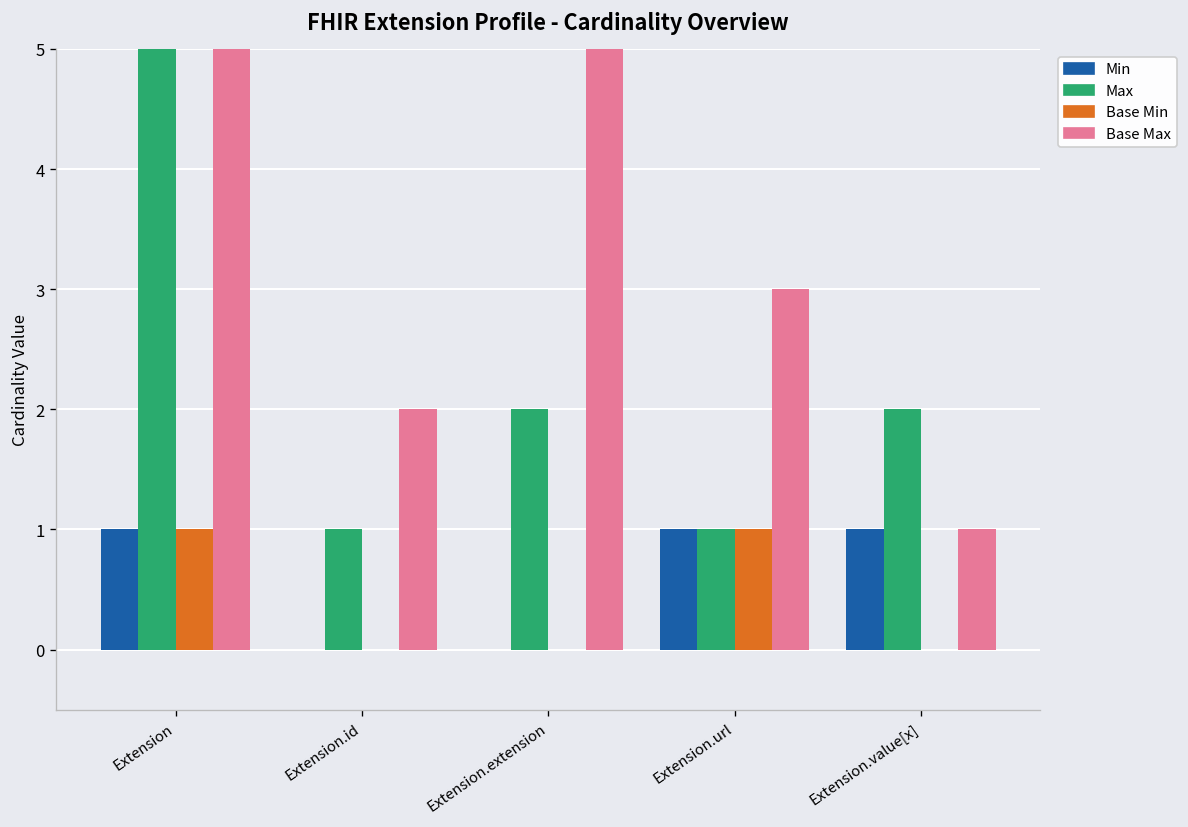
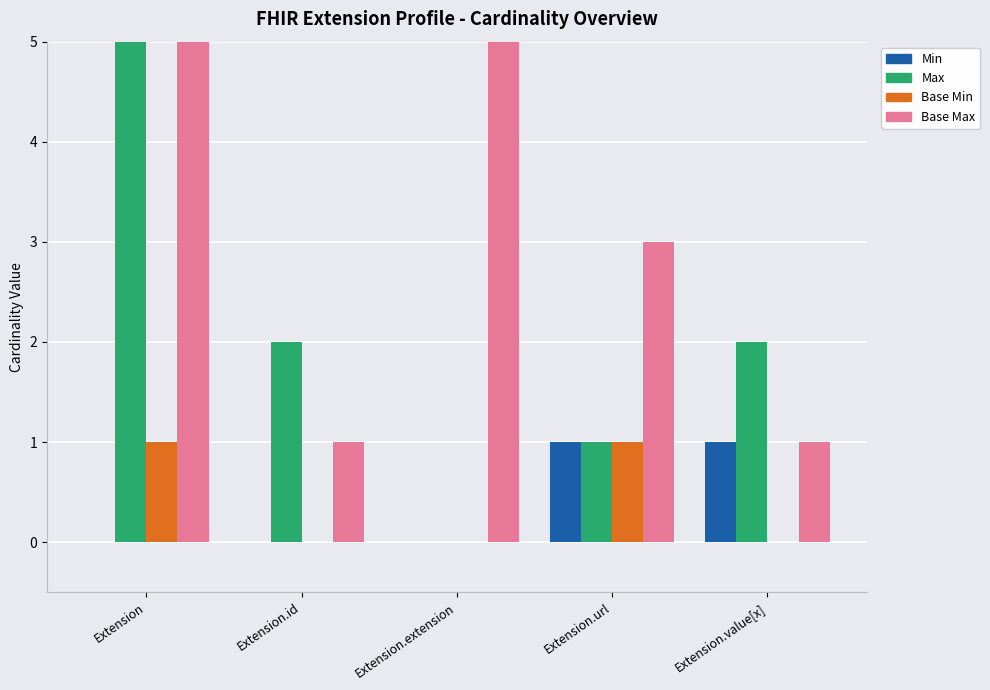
  {
    "Min": {
-     "Extension": 1,
+     "Extension": 0,
      "Extension.id": 0,
      "Extension.extension": 0,
      "Extension.url": 1,
      "Extension.value[x]": 1
    },
    "Max": {
-     "Extension.id": 1,
-     "Extension.extension": 2,
+     "Extension.id": 2,
+     "Extension.extension": 0,
      "Extension.url": 1,
      "Extension.value[x]": 2
    },
    "Base Min": {
      "Extension": 1,
      "Extension.id": 0,
      "Extension.extension": 0,
      "Extension.url": 1,
      "Extension.value[x]": 0
    },
    "Base Max": {
-     "Extension.id": 2,
+     "Extension.id": 1,
      "Extension.url": 3,
      "Extension.value[x]": 1
    }
  }
